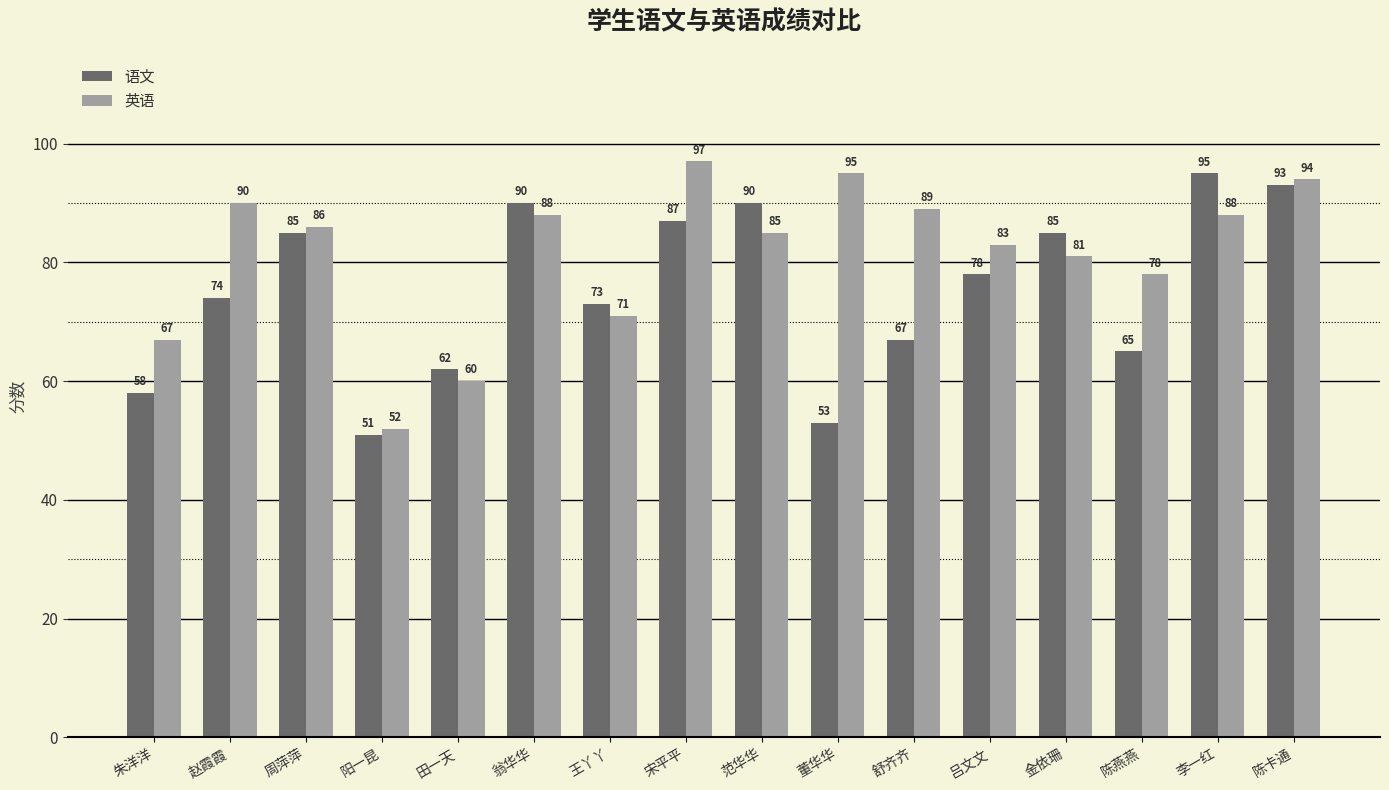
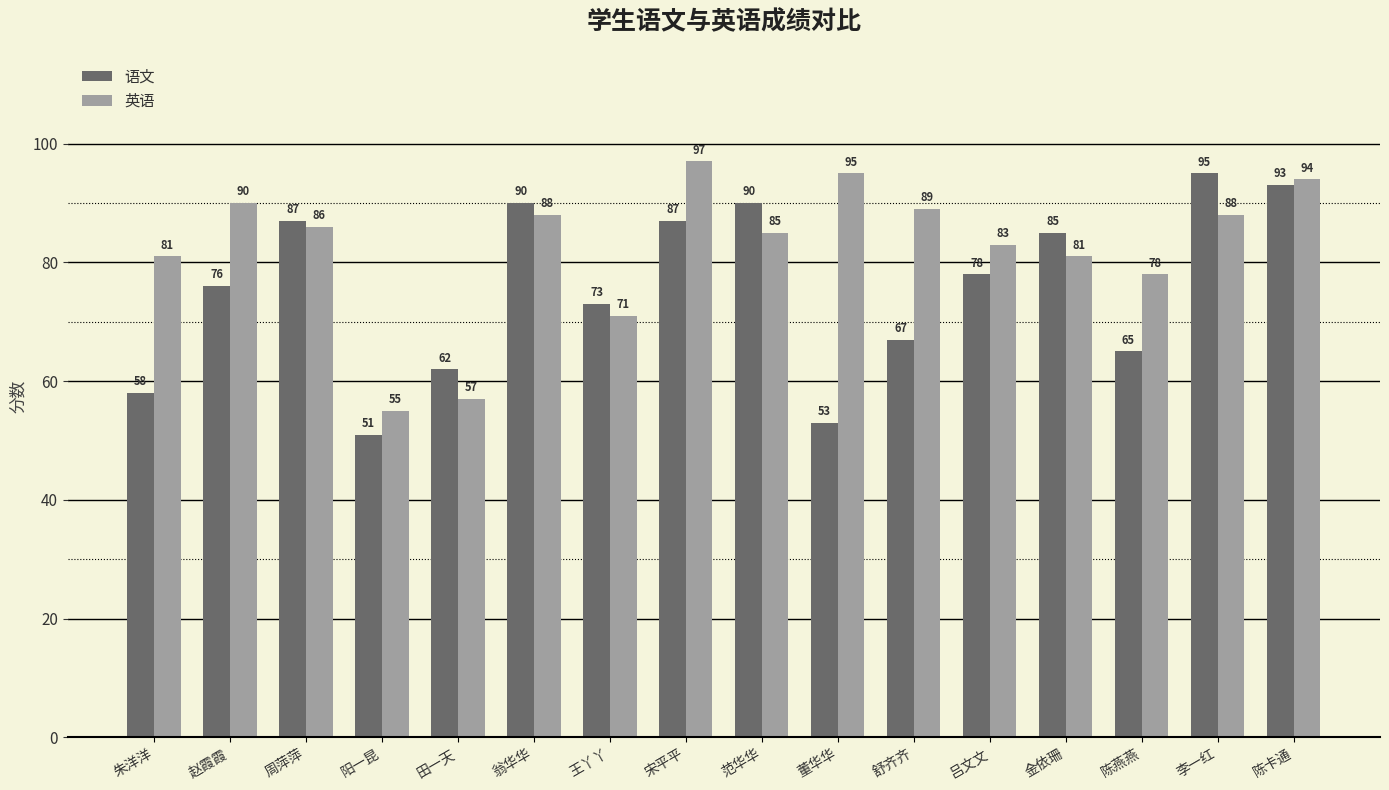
  {
    "语文": {
      "朱洋洋": 58,
-     "赵霞霞": 74,
-     "周萍萍": 85,
+     "赵霞霞": 76,
+     "周萍萍": 87,
      "阳一昆": 51,
      "田一天": 62,
      "翁华华": 90,
      "王丫丫": 73,
      "宋平平": 87,
      "范华华": 90,
      "董华华": 53,
      "舒齐齐": 67,
      "吕文文": 78,
      "金依珊": 85,
      "陈燕燕": 65,
      "李一红": 95,
      "陈卡通": 93
    },
    "英语": {
-     "朱洋洋": 67,
+     "朱洋洋": 81,
      "赵霞霞": 90,
      "周萍萍": 86,
-     "阳一昆": 52,
-     "田一天": 60,
+     "阳一昆": 55,
+     "田一天": 57,
      "翁华华": 88,
      "王丫丫": 71,
      "宋平平": 97,
      "范华华": 85,
      "董华华": 95,
      "舒齐齐": 89,
      "吕文文": 83,
      "金依珊": 81,
      "陈燕燕": 78,
      "李一红": 88,
      "陈卡通": 94
    }
  }
